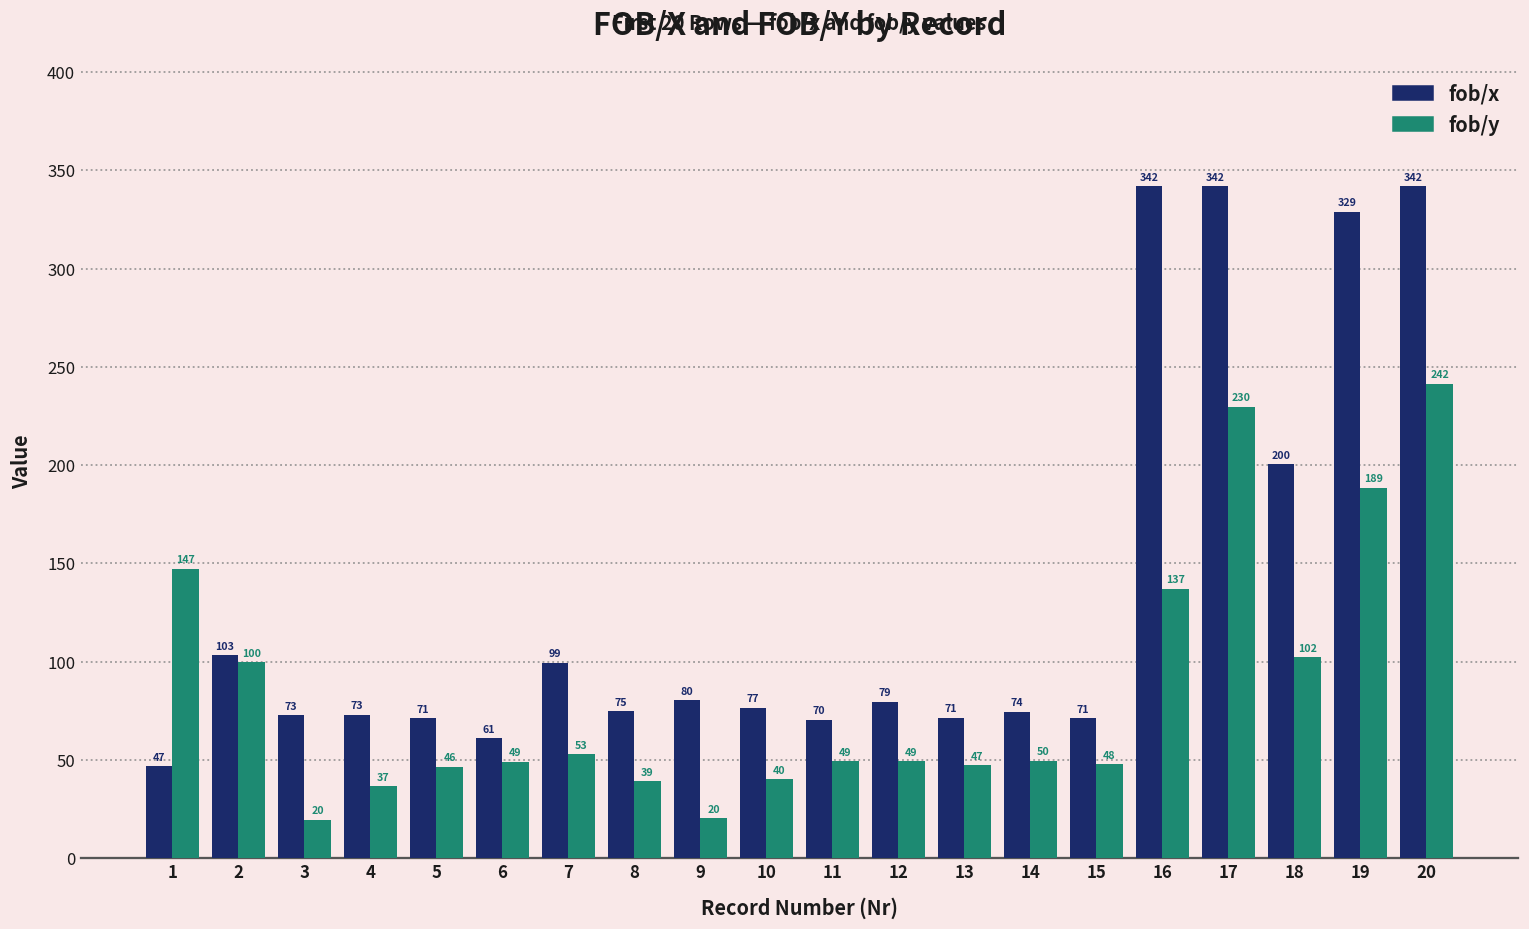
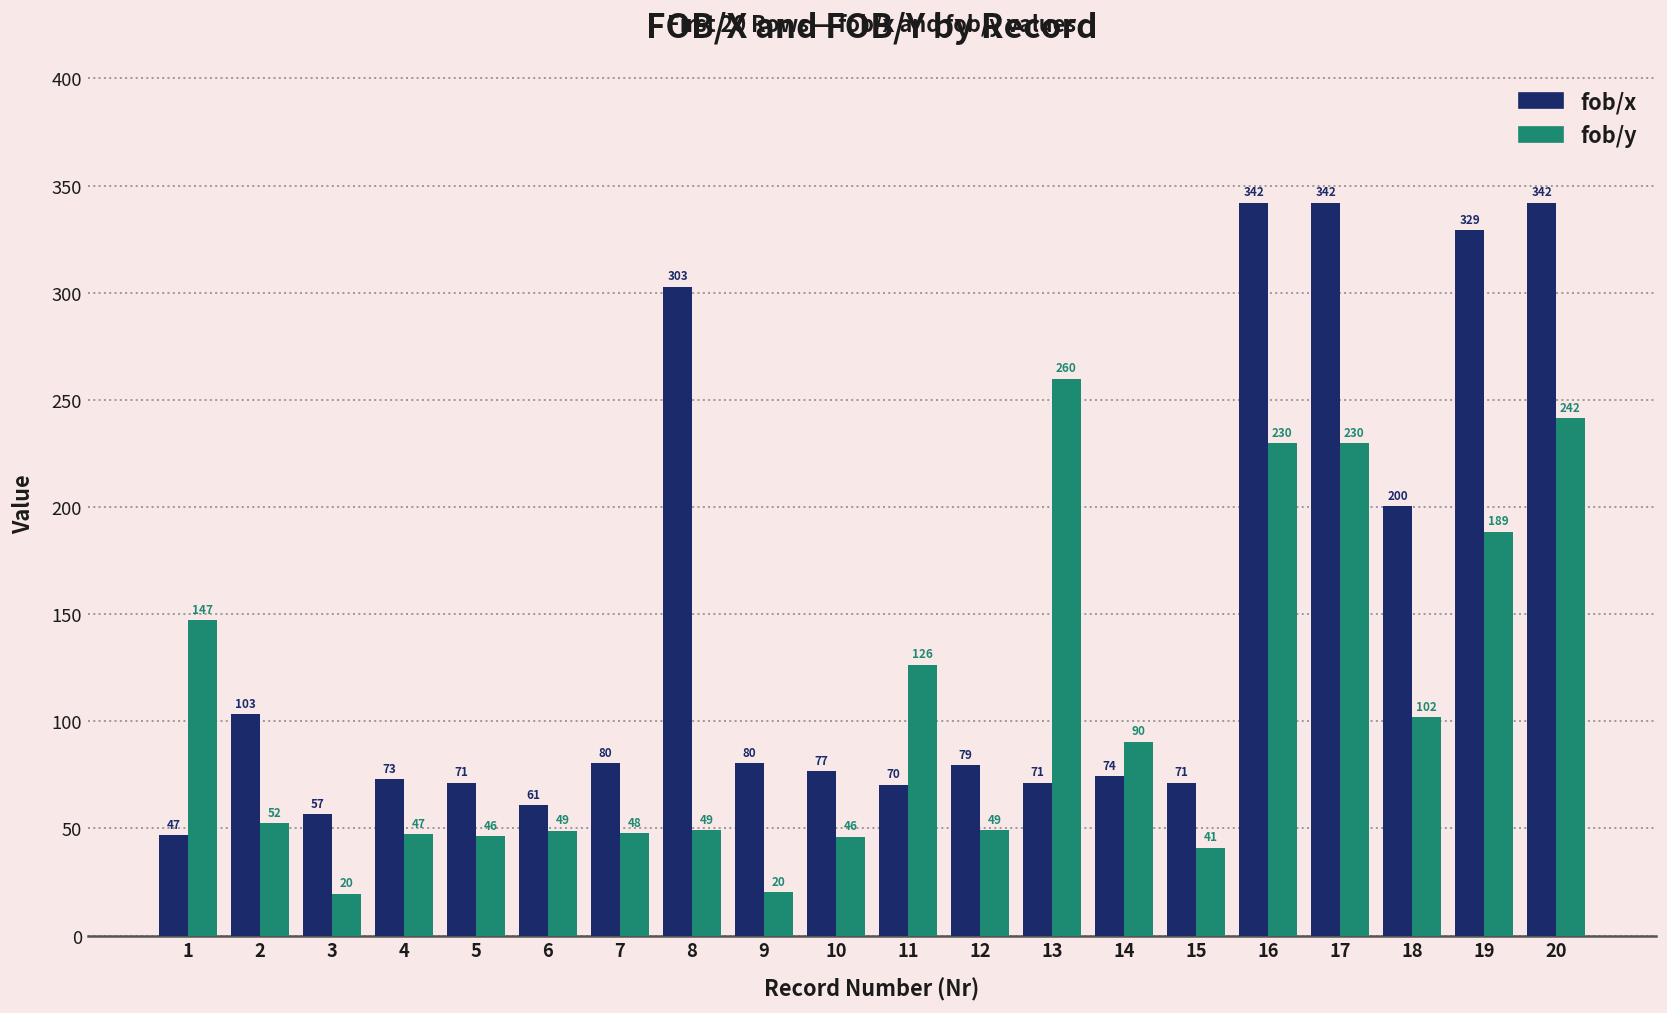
  {
    "fob/x": {
      "1": 47,
      "2": 103,
-     "3": 73,
+     "3": 57,
      "4": 73,
      "5": 71,
      "6": 61,
-     "7": 99,
-     "8": 75,
+     "7": 80,
+     "8": 303,
      "9": 80,
      "10": 77,
      "11": 70,
      "12": 79,
      "13": 71,
      "14": 74,
      "15": 71,
      "16": 342,
      "17": 342,
      "18": 200,
      "19": 329,
      "20": 342
    },
    "fob/y": {
      "1": 147,
-     "2": 100,
+     "2": 52,
      "3": 20,
-     "4": 37,
+     "4": 47,
      "5": 46,
      "6": 49,
-     "7": 53,
-     "8": 39,
+     "7": 48,
+     "8": 49,
      "9": 20,
-     "10": 40,
-     "11": 49,
+     "10": 46,
+     "11": 126,
      "12": 49,
-     "13": 47,
-     "14": 50,
-     "15": 48,
-     "16": 137,
+     "13": 260,
+     "14": 90,
+     "15": 41,
+     "16": 230,
      "17": 230,
      "18": 102,
      "19": 189,
      "20": 242
    }
  }
